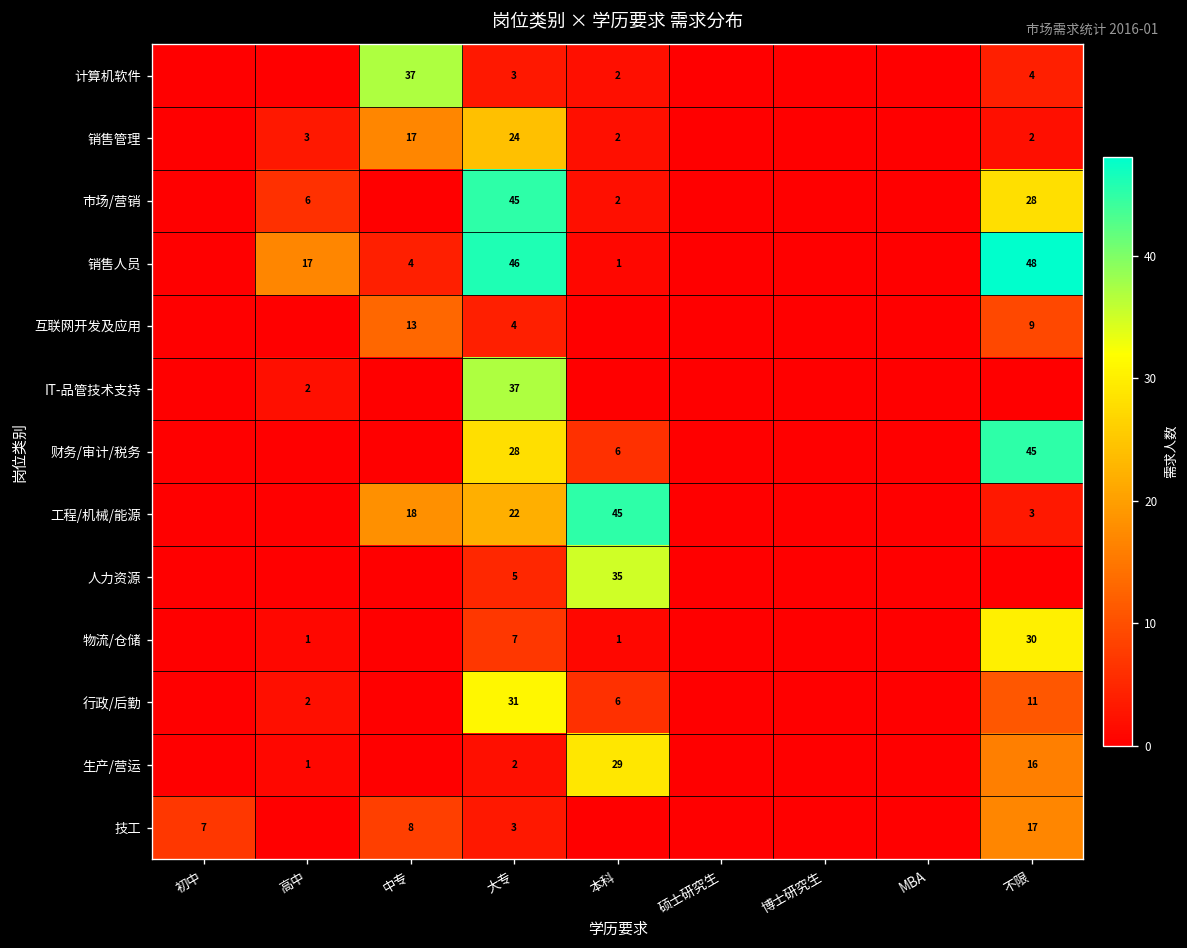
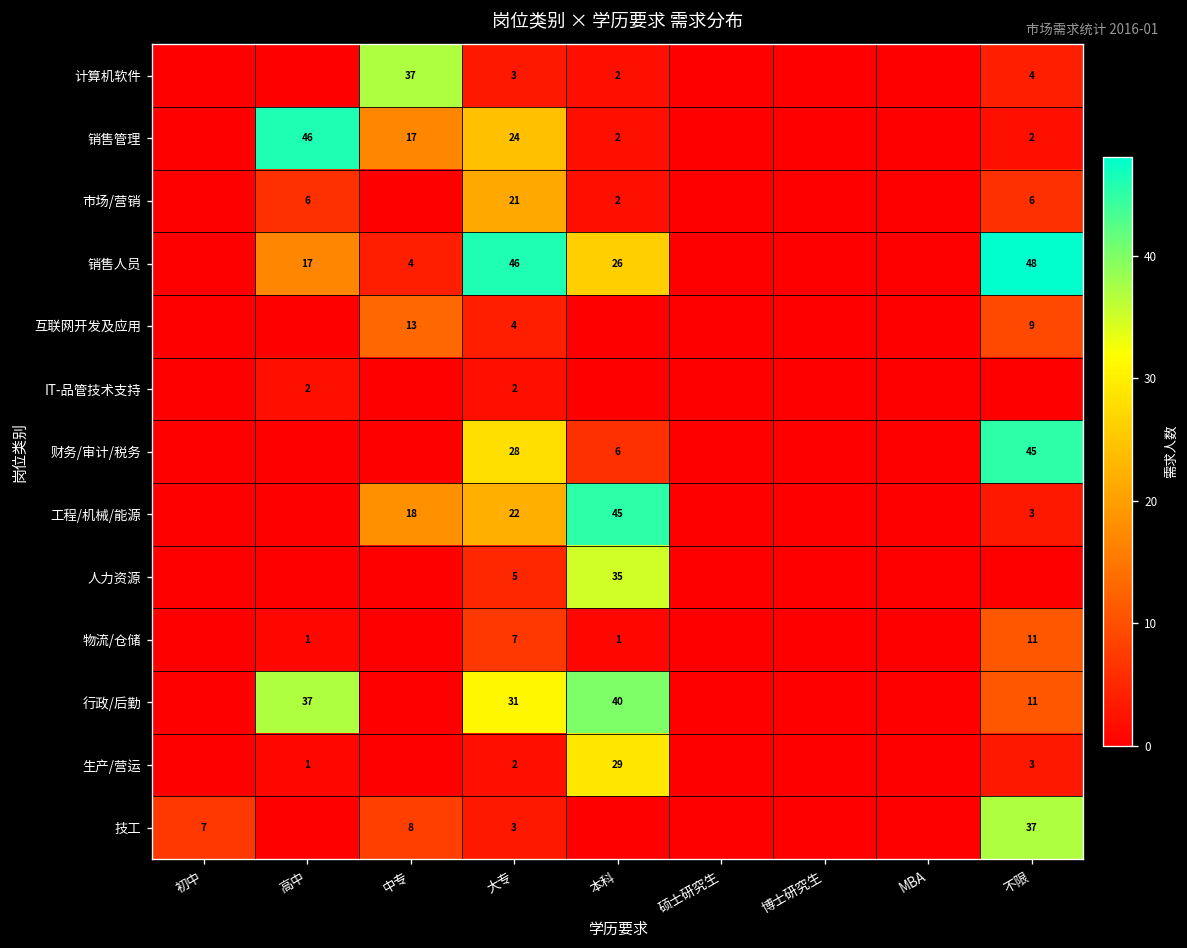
  {
    "计算机软件": {
      "中专": 37,
      "大专": 3,
      "本科": 2,
      "不限": 4
    },
    "销售管理": {
-     "高中": 3,
+     "高中": 46,
      "中专": 17,
      "大专": 24,
      "本科": 2,
      "不限": 2
    },
    "市场/营销": {
      "高中": 6,
-     "大专": 45,
+     "大专": 21,
      "本科": 2,
-     "不限": 28
+     "不限": 6
    },
    "销售人员": {
      "高中": 17,
      "中专": 4,
      "大专": 46,
-     "本科": 1,
+     "本科": 26,
      "不限": 48
    },
    "互联网开发及应用": {
      "中专": 13,
      "大专": 4,
      "不限": 9
    },
    "IT-品管技术支持": {
      "高中": 2,
-     "大专": 37
+     "大专": 2
    },
    "财务/审计/税务": {
      "大专": 28,
      "本科": 6,
      "不限": 45
    },
    "工程/机械/能源": {
      "中专": 18,
      "大专": 22,
      "本科": 45,
      "不限": 3
    },
    "人力资源": {
      "大专": 5,
      "本科": 35
    },
    "物流/仓储": {
      "高中": 1,
      "大专": 7,
      "本科": 1,
-     "不限": 30
+     "不限": 11
    },
    "行政/后勤": {
-     "高中": 2,
+     "高中": 37,
      "大专": 31,
-     "本科": 6,
+     "本科": 40,
      "不限": 11
    },
    "生产/营运": {
      "高中": 1,
      "大专": 2,
      "本科": 29,
-     "不限": 16
+     "不限": 3
    },
    "技工": {
      "初中": 7,
      "中专": 8,
      "大专": 3,
-     "不限": 17
+     "不限": 37
    }
  }
